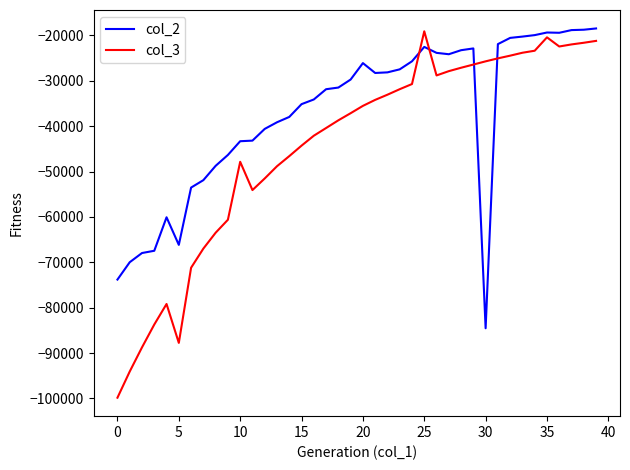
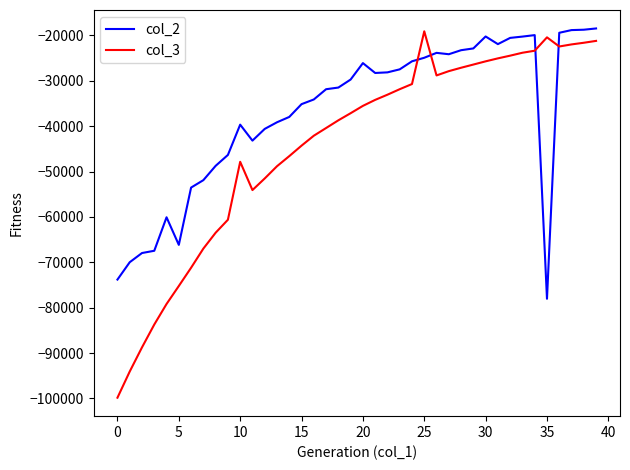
  {
    "col_2": {
      "0": -74000,
      "5": -66000,
-     "10": -43000,
+     "10": -40000,
      "15": -35000,
      "20": -26000,
-     "25": -23000,
-     "30": -85000,
-     "35": -19000
+     "25": -25000,
+     "30": -20000,
+     "35": -78000
    },
    "col_3": {
      "0": -100000,
-     "5": -88000,
+     "5": -75000,
      "10": -48000,
      "15": -44000,
      "20": -36000,
      "25": -19000,
      "30": -26000,
      "35": -20000
    }
  }
